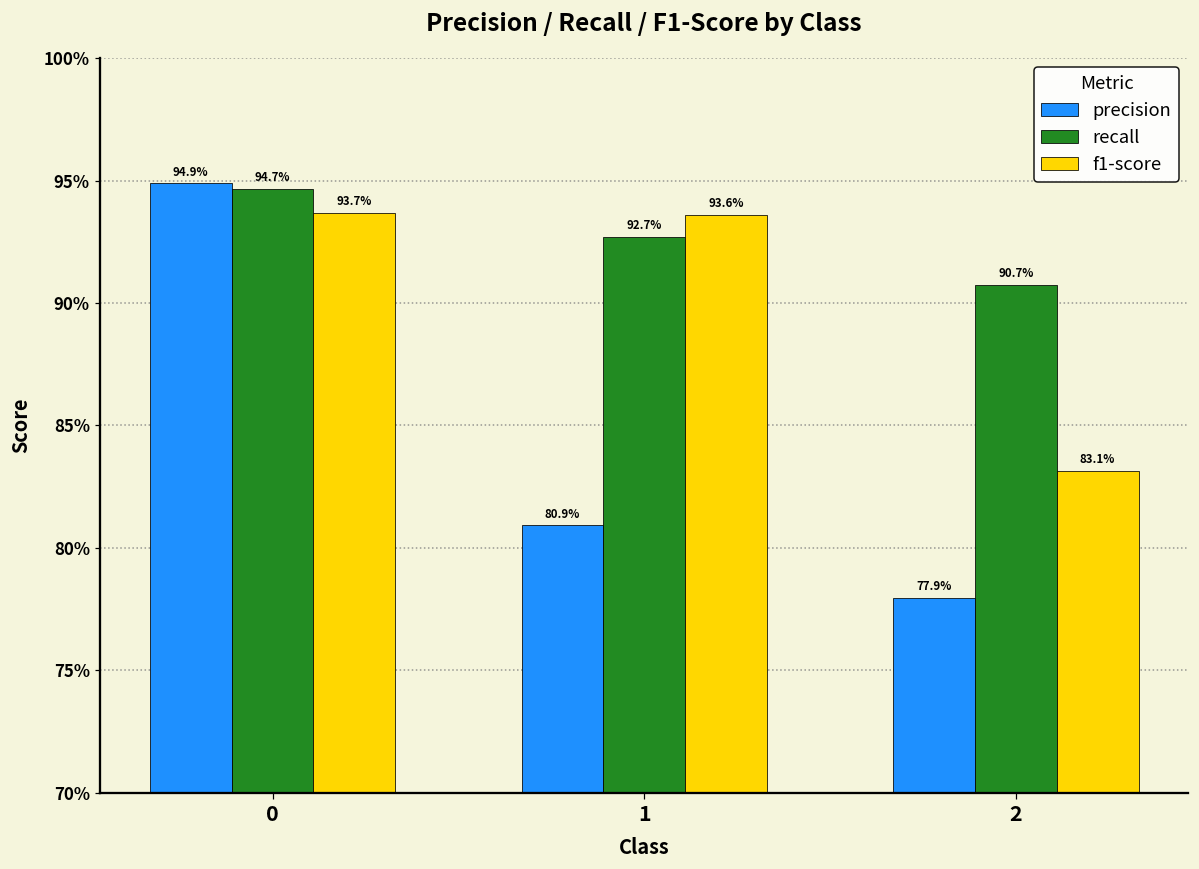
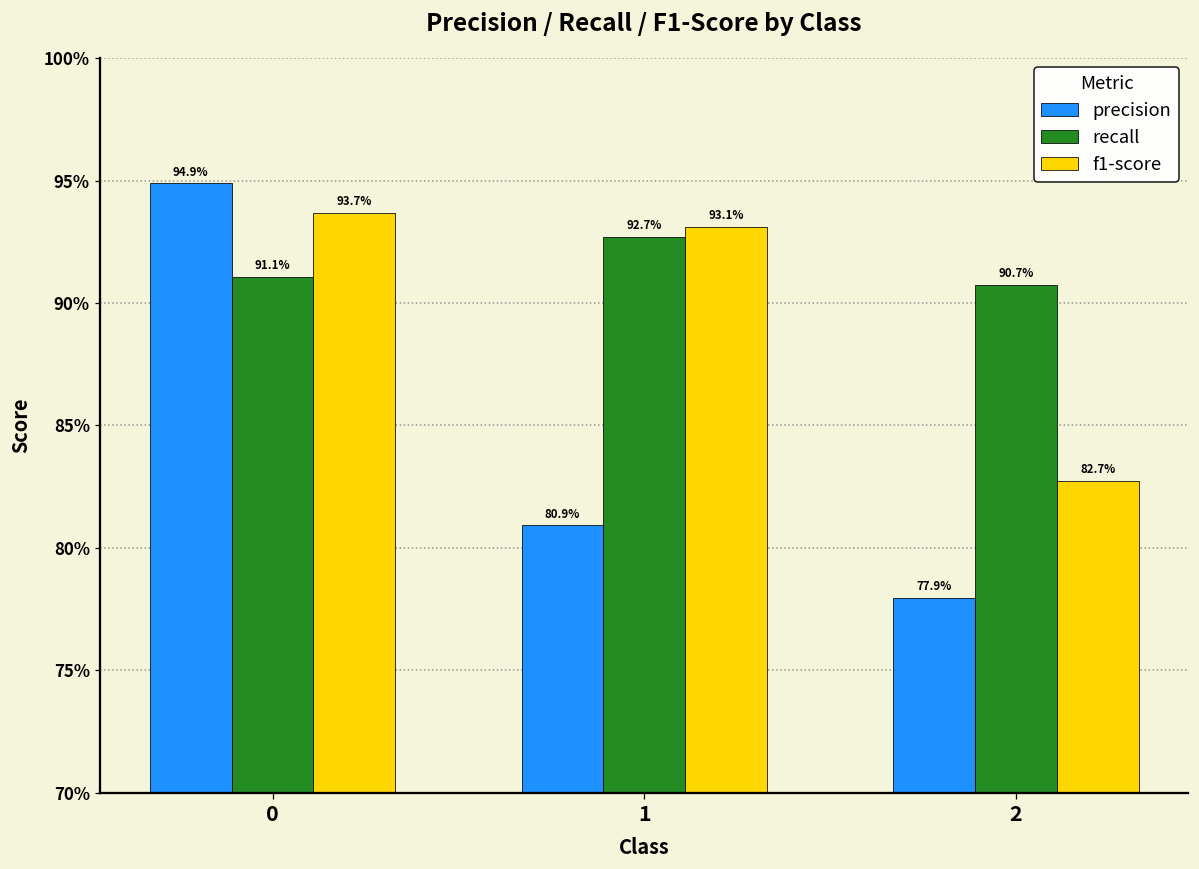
  {
    "precision": {
      "0": "94.9%",
      "1": "80.9%",
      "2": "77.9%"
    },
    "recall": {
-     "0": "94.7%",
+     "0": "91.1%",
      "1": "92.7%",
      "2": "90.7%"
    },
    "f1-score": {
      "0": "93.7%",
-     "1": "93.6%",
-     "2": "83.1%"
+     "1": "93.1%",
+     "2": "82.7%"
    }
  }
